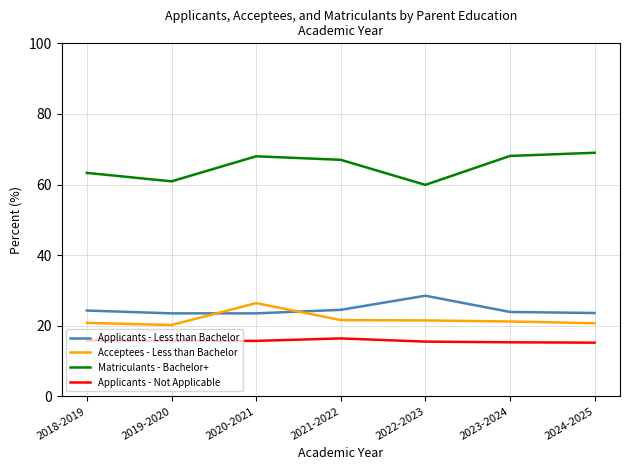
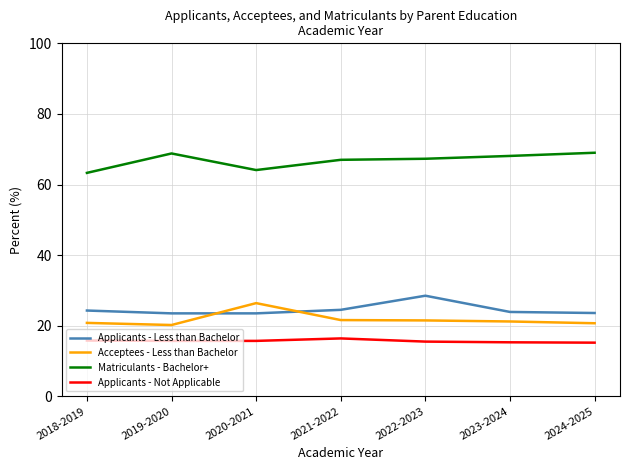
  {
    "Applicants - Less than Bachelor": {
      "2018-2019": 24,
      "2019-2020": 24,
      "2020-2021": 24,
      "2021-2022": 25,
      "2022-2023": 29,
      "2023-2024": 24,
      "2024-2025": 24
    },
    "Acceptees - Less than Bachelor": {
      "2018-2019": 21,
      "2019-2020": 20,
      "2020-2021": 26,
      "2021-2022": 22,
      "2022-2023": 22,
      "2023-2024": 21,
      "2024-2025": 21
    },
    "Matriculants - Bachelor+": {
      "2018-2019": 63,
-     "2019-2020": 61,
-     "2020-2021": 68,
+     "2019-2020": 69,
+     "2020-2021": 64,
      "2021-2022": 67,
-     "2022-2023": 60,
+     "2022-2023": 67,
      "2023-2024": 68,
      "2024-2025": 69
    },
    "Applicants - Not Applicable": {
      "2020-2021": 16,
      "2021-2022": 16,
      "2022-2023": 16,
      "2023-2024": 15,
      "2024-2025": 15
    }
  }
